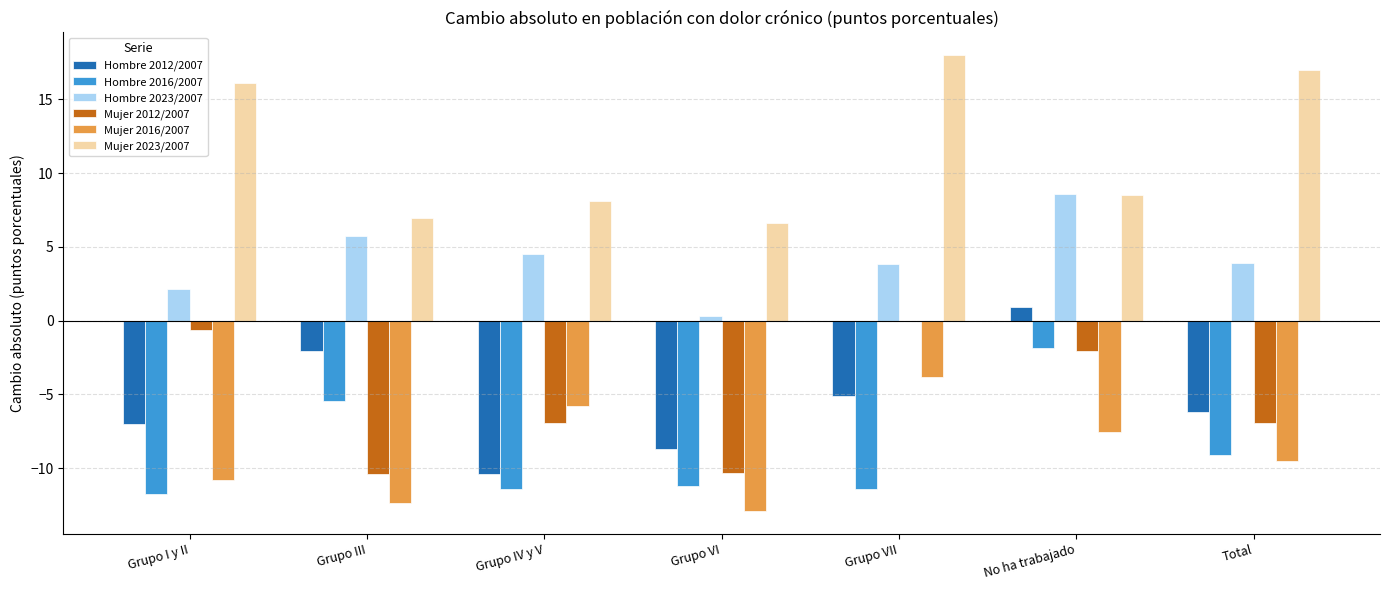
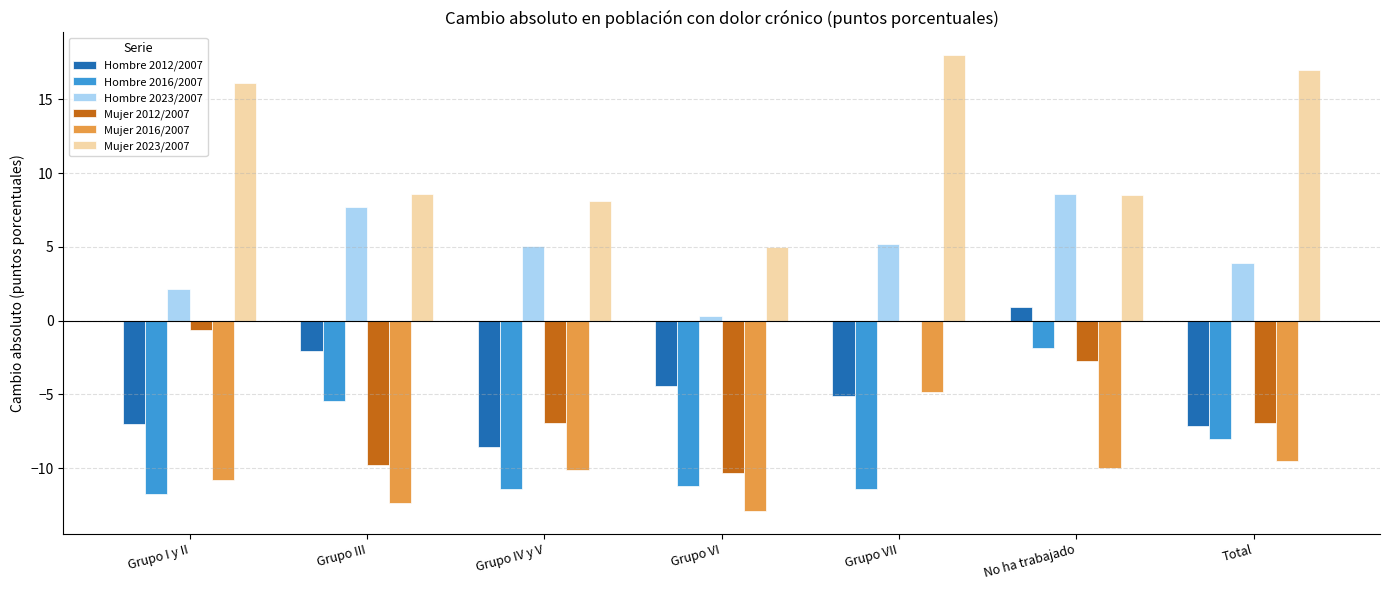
  {
    "Hombre 2012/2007": {
      "Grupo I y II": -7.0,
      "Grupo III": -2.0,
-     "Grupo IV y V": -10.4,
-     "Grupo VI": -8.7,
+     "Grupo IV y V": -8.6,
+     "Grupo VI": -4.4,
      "Grupo VII": -5.1,
      "No ha trabajado": 0.9,
-     "Total": -6.2
+     "Total": -7.2
    },
    "Hombre 2016/2007": {
      "Grupo I y II": -11.7,
      "Grupo III": -5.5,
      "Grupo IV y V": -11.4,
      "Grupo VI": -11.2,
      "Grupo VII": -11.4,
      "No ha trabajado": -1.9,
-     "Total": -9.1
+     "Total": -8.0
    },
    "Hombre 2023/2007": {
      "Grupo I y II": 2.1,
-     "Grupo III": 5.8,
-     "Grupo IV y V": 4.5,
+     "Grupo III": 7.7,
+     "Grupo IV y V": 5.1,
      "Grupo VI": 0.3,
-     "Grupo VII": 3.8,
+     "Grupo VII": 5.2,
      "No ha trabajado": 8.6,
      "Total": 3.9
    },
    "Mujer 2012/2007": {
      "Grupo I y II": -0.6,
-     "Grupo III": -10.4,
+     "Grupo III": -9.8,
      "Grupo IV y V": -6.9,
      "Grupo VI": -10.3,
-     "No ha trabajado": -2.1,
+     "No ha trabajado": -2.7,
      "Total": -6.9
    },
    "Mujer 2016/2007": {
      "Grupo I y II": -10.8,
      "Grupo III": -12.3,
-     "Grupo IV y V": -5.8,
+     "Grupo IV y V": -10.2,
      "Grupo VI": -12.9,
-     "Grupo VII": -3.8,
-     "No ha trabajado": -7.6,
+     "Grupo VII": -4.8,
+     "No ha trabajado": -10.0,
      "Total": -9.5
    },
    "Mujer 2023/2007": {
      "Grupo I y II": 16.1,
-     "Grupo III": 7.0,
+     "Grupo III": 8.6,
      "Grupo IV y V": 8.1,
-     "Grupo VI": 6.6,
+     "Grupo VI": 5.0,
      "Grupo VII": 18.0,
      "No ha trabajado": 8.5,
      "Total": 17.0
    }
  }
